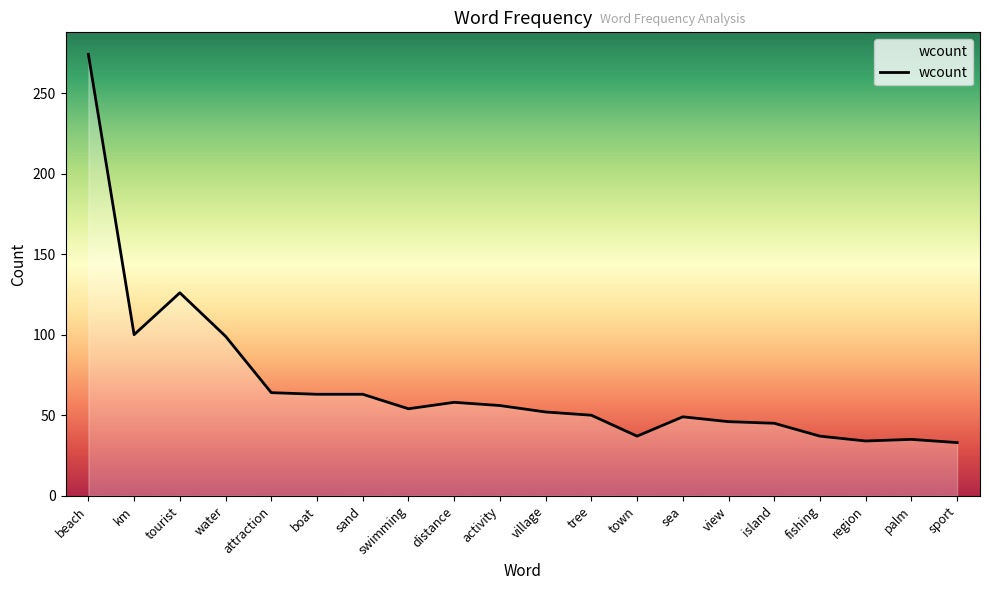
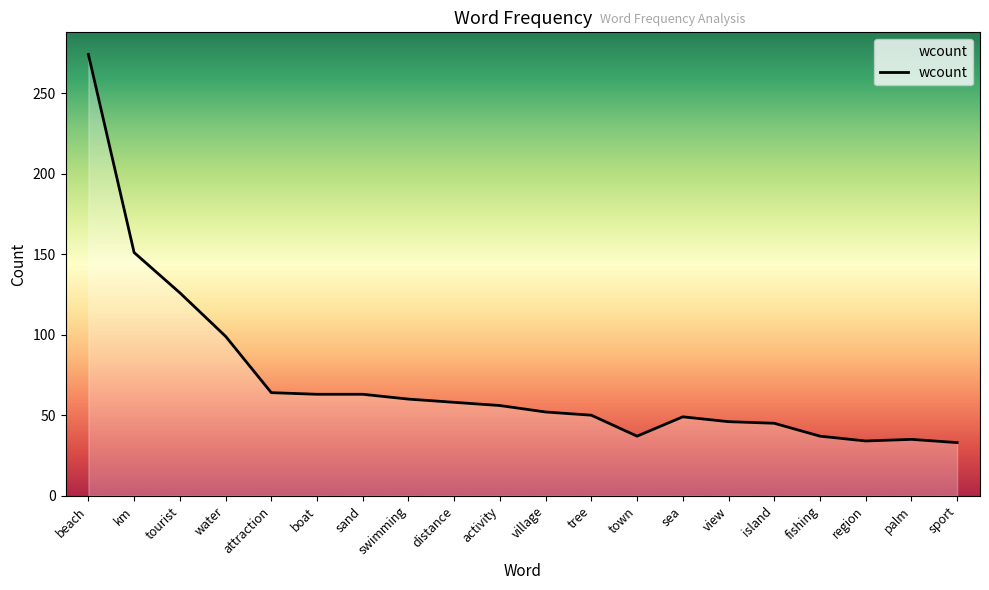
  {
    "beach": 274,
-   "km": 100,
+   "km": 151,
    "tourist": 126,
    "water": 99,
    "attraction": 64,
    "boat": 63,
    "sand": 63,
-   "swimming": 54,
+   "swimming": 60,
    "distance": 58,
    "activity": 56,
    "village": 52,
    "tree": 50,
    "town": 37,
    "sea": 49,
    "view": 46,
    "island": 45,
    "fishing": 37,
    "region": 34,
    "palm": 35,
    "sport": 33
  }
